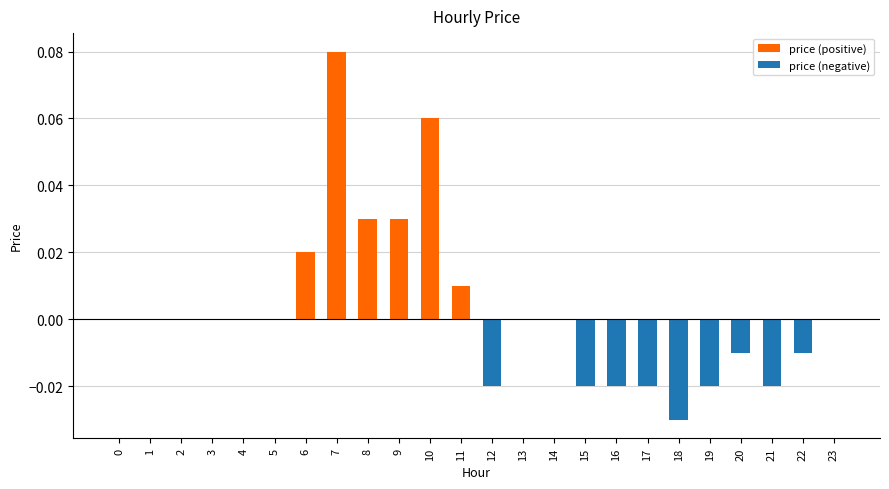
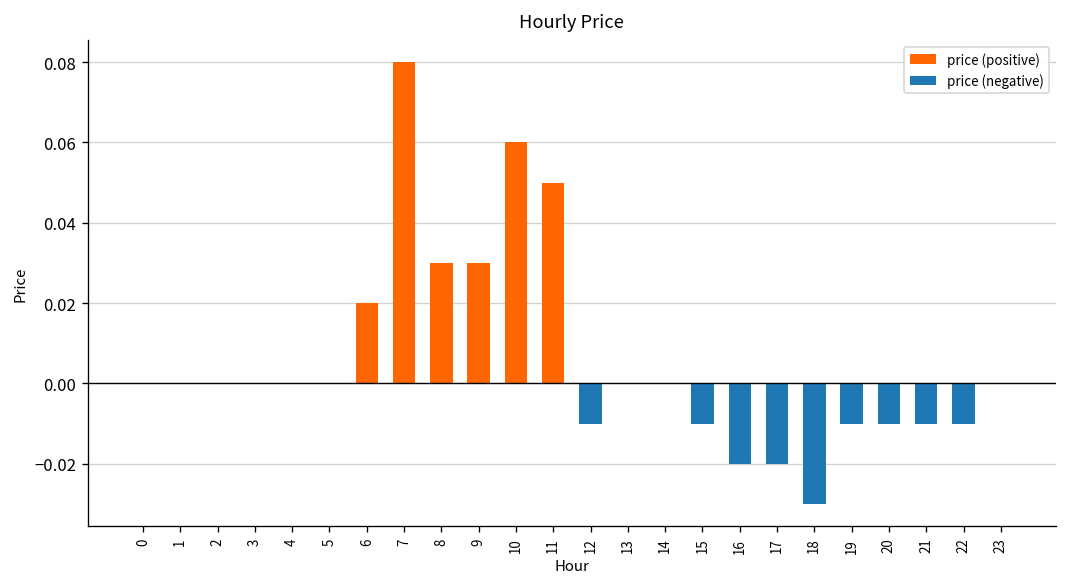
  {
    "0": 0.00,
    "1": 0.00,
    "2": 0.00,
    "3": 0.00,
    "4": 0.00,
    "5": 0.00,
    "6": 0.02,
    "7": 0.08,
    "8": 0.03,
    "9": 0.03,
    "10": 0.06,
-   "11": 0.01,
-   "12": -0.02,
+   "11": 0.05,
+   "12": -0.01,
    "13": 0.00,
    "14": 0.00,
-   "15": -0.02,
+   "15": -0.01,
    "16": -0.02,
    "17": -0.02,
    "18": -0.03,
-   "19": -0.02,
+   "19": -0.01,
    "20": -0.01,
-   "21": -0.02,
+   "21": -0.01,
    "22": -0.01,
    "23": 0.00
  }
